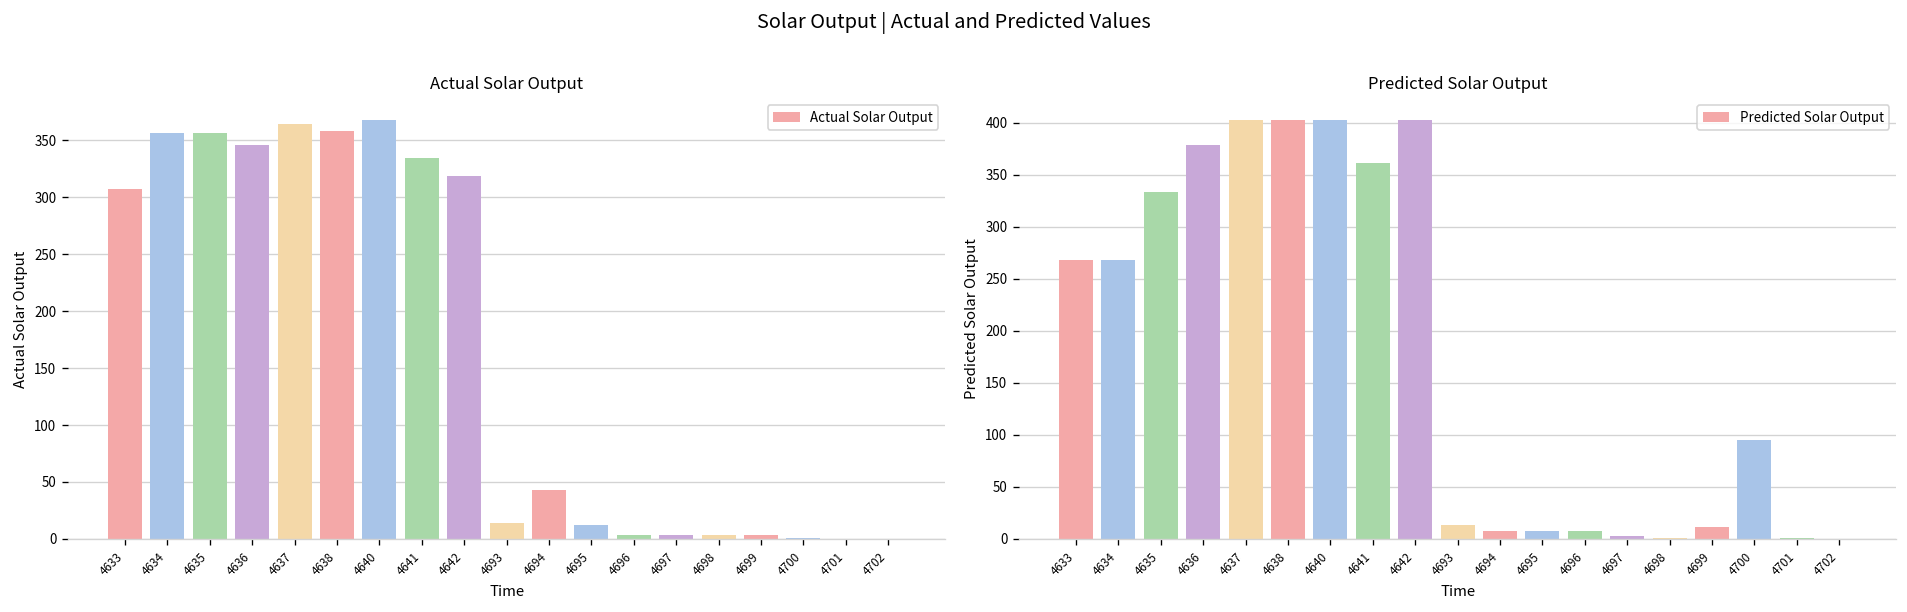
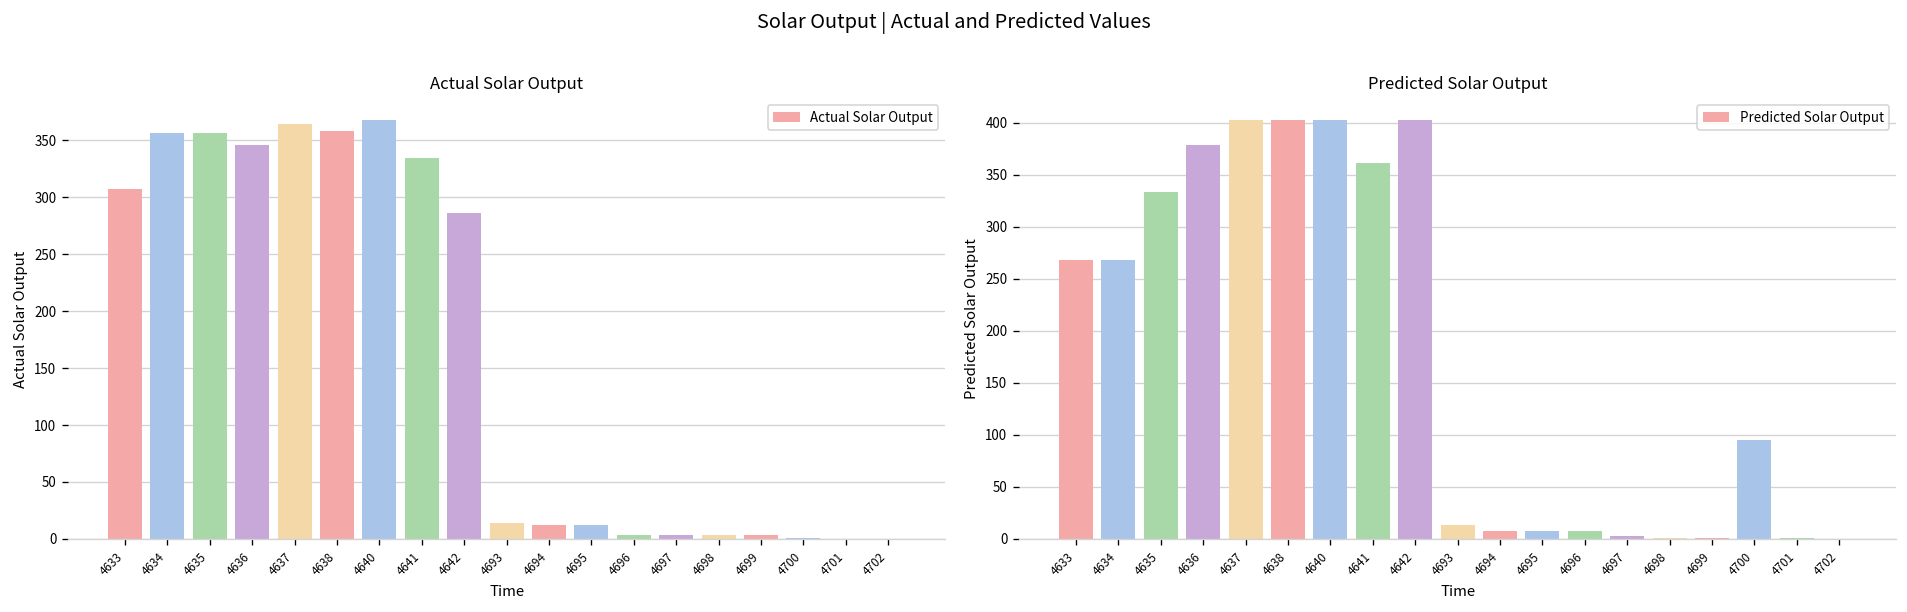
  {
    "Actual Solar Output": {
      "4633": 310,
      "4634": 360,
      "4635": 360,
      "4636": 350,
      "4637": 360,
      "4638": 360,
      "4640": 370,
      "4641": 330,
-     "4642": 320,
+     "4642": 290,
      "4693": 10,
-     "4694": 40,
+     "4694": 10,
      "4695": 10,
      "4696": 0,
      "4697": 0,
      "4698": 0,
      "4699": 0,
      "4701": 0,
      "4702": 0
    },
    "Predicted Solar Output": {
      "4633": 270,
      "4634": 270,
      "4635": 330,
      "4636": 380,
      "4637": 400,
      "4638": 400,
      "4640": 400,
      "4641": 360,
      "4642": 400,
      "4693": 10,
      "4694": 10,
      "4695": 10,
      "4696": 10,
      "4697": 0,
-     "4699": 10,
+     "4699": 0,
      "4700": 100,
      "4702": 0
    }
  }
